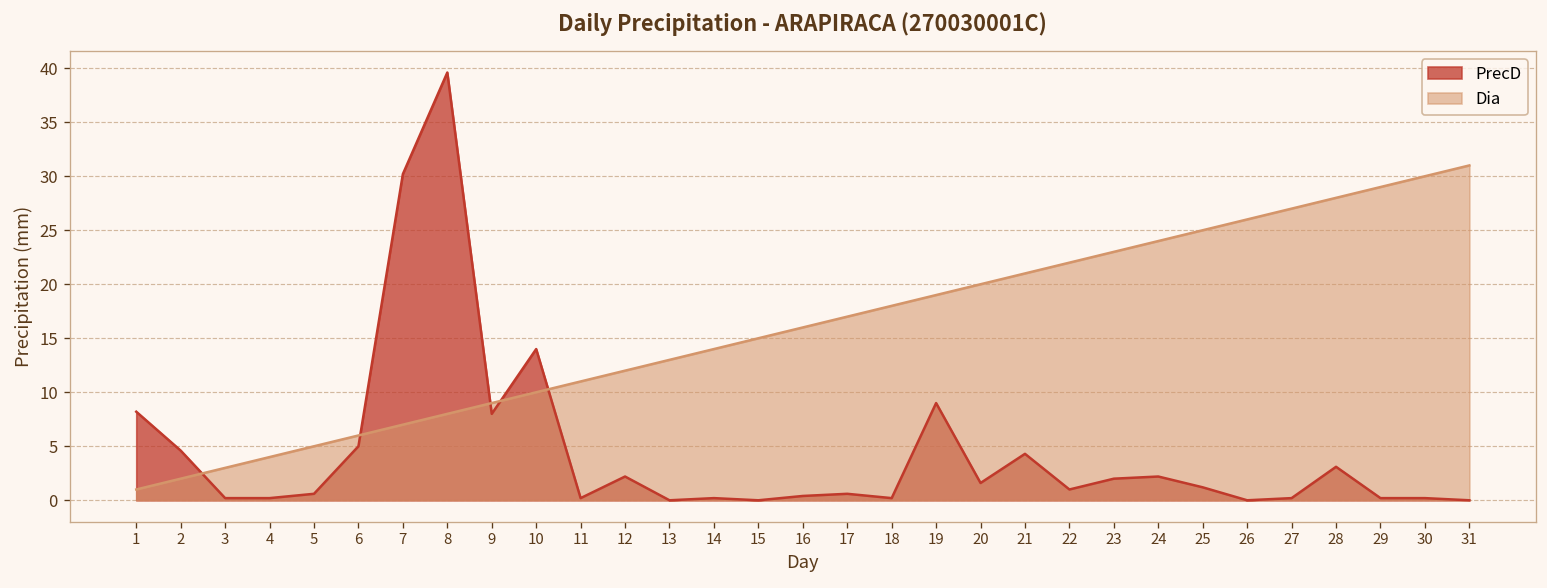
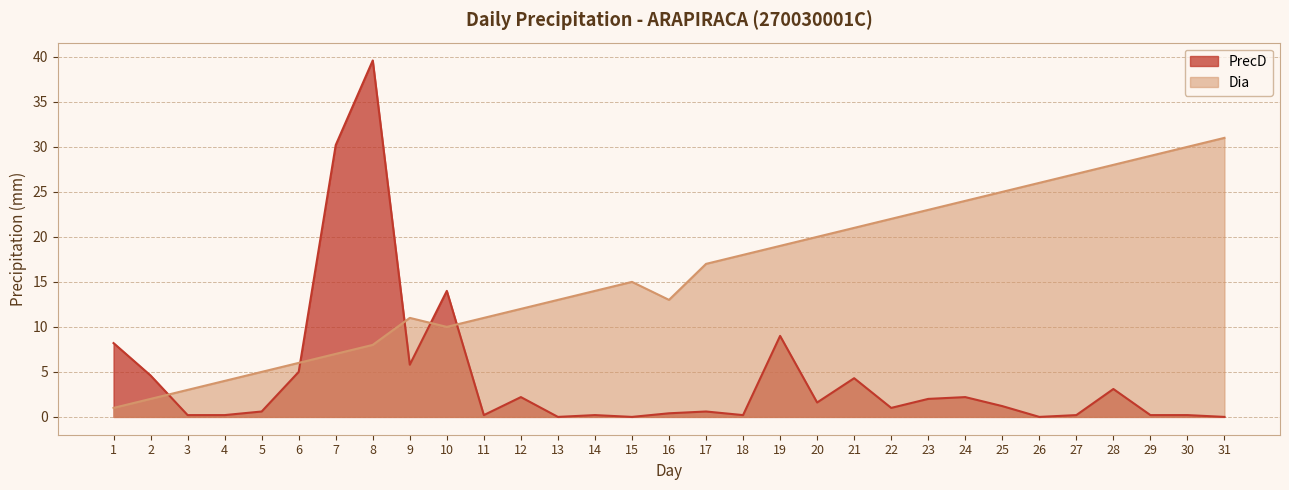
  {
    "PrecD": {
      "1": 8,
      "2": 5,
      "3": 0,
      "4": 0,
      "5": 1,
      "6": 5,
      "7": 30,
      "8": 40,
-     "9": 8,
+     "9": 6,
      "10": 14,
      "11": 0,
      "12": 2,
      "13": 0,
      "14": 0,
      "15": 0,
      "16": 0,
      "17": 1,
      "18": 0,
      "19": 9,
      "20": 2,
      "21": 4,
      "22": 1,
      "23": 2,
      "24": 2,
      "25": 1,
      "26": 0,
      "27": 0,
      "28": 3,
      "29": 0,
      "30": 0,
      "31": 0
    },
    "Dia": {
      "1": 1,
      "2": 2,
      "3": 3,
      "4": 4,
      "5": 5,
      "6": 6,
      "7": 7,
      "8": 8,
-     "9": 9,
+     "9": 11,
      "10": 10,
      "11": 11,
      "12": 12,
      "13": 13,
      "14": 14,
      "15": 15,
-     "16": 16,
+     "16": 13,
      "17": 17,
      "18": 18,
      "19": 19,
      "20": 20,
      "21": 21,
      "22": 22,
      "23": 23,
      "24": 24,
      "25": 25,
      "26": 26,
      "27": 27,
      "28": 28,
      "29": 29,
      "30": 30,
      "31": 31
    }
  }
